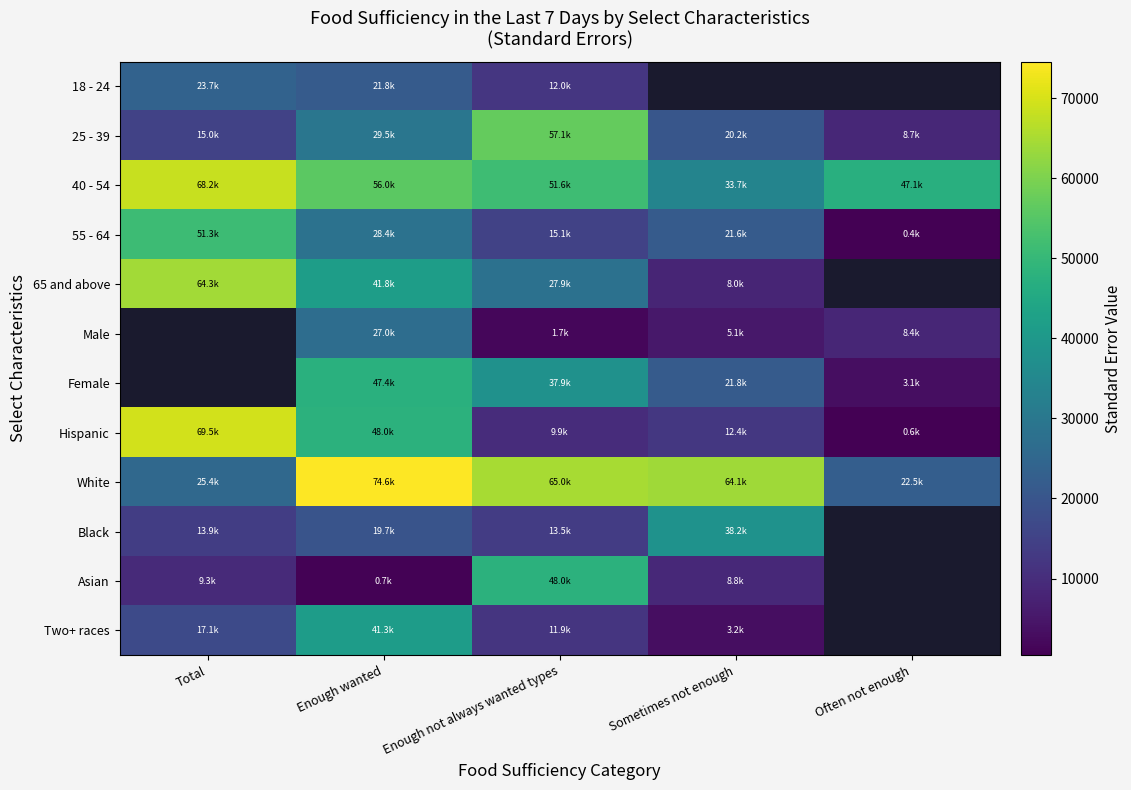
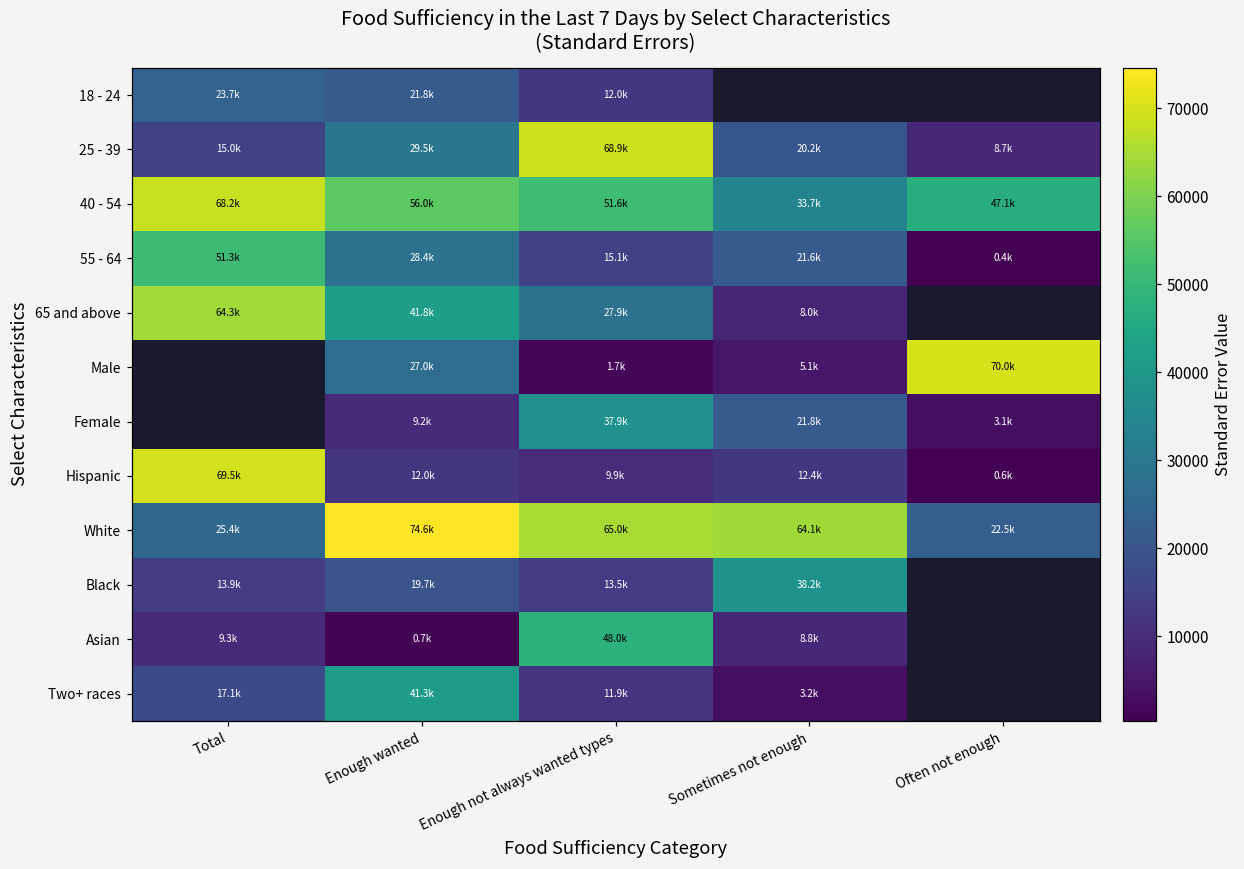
  {
    "18 - 24": {
      "Total": "23.7k",
      "Enough wanted": "21.8k",
      "Enough not always wanted types": "12.0k"
    },
    "25 - 39": {
      "Total": "15.0k",
      "Enough wanted": "29.5k",
-     "Enough not always wanted types": "57.1k",
+     "Enough not always wanted types": "68.9k",
      "Sometimes not enough": "20.2k",
      "Often not enough": "8.7k"
    },
    "40 - 54": {
      "Total": "68.2k",
      "Enough wanted": "56.0k",
      "Enough not always wanted types": "51.6k",
      "Sometimes not enough": "33.7k",
      "Often not enough": "47.1k"
    },
    "55 - 64": {
      "Total": "51.3k",
      "Enough wanted": "28.4k",
      "Enough not always wanted types": "15.1k",
      "Sometimes not enough": "21.6k",
      "Often not enough": "0.4k"
    },
    "65 and above": {
      "Total": "64.3k",
      "Enough wanted": "41.8k",
      "Enough not always wanted types": "27.9k",
      "Sometimes not enough": "8.0k"
    },
    "Male": {
      "Enough wanted": "27.0k",
      "Enough not always wanted types": "1.7k",
      "Sometimes not enough": "5.1k",
-     "Often not enough": "8.4k"
+     "Often not enough": "70.0k"
    },
    "Female": {
-     "Enough wanted": "47.4k",
+     "Enough wanted": "9.2k",
      "Enough not always wanted types": "37.9k",
      "Sometimes not enough": "21.8k",
      "Often not enough": "3.1k"
    },
    "Hispanic": {
      "Total": "69.5k",
-     "Enough wanted": "48.0k",
+     "Enough wanted": "12.0k",
      "Enough not always wanted types": "9.9k",
      "Sometimes not enough": "12.4k",
      "Often not enough": "0.6k"
    },
    "White": {
      "Total": "25.4k",
      "Enough wanted": "74.6k",
      "Enough not always wanted types": "65.0k",
      "Sometimes not enough": "64.1k",
      "Often not enough": "22.5k"
    },
    "Black": {
      "Total": "13.9k",
      "Enough wanted": "19.7k",
      "Enough not always wanted types": "13.5k",
      "Sometimes not enough": "38.2k"
    },
    "Asian": {
      "Total": "9.3k",
      "Enough wanted": "0.7k",
      "Enough not always wanted types": "48.0k",
      "Sometimes not enough": "8.8k"
    },
    "Two+ races": {
      "Total": "17.1k",
      "Enough wanted": "41.3k",
      "Enough not always wanted types": "11.9k",
      "Sometimes not enough": "3.2k"
    }
  }
